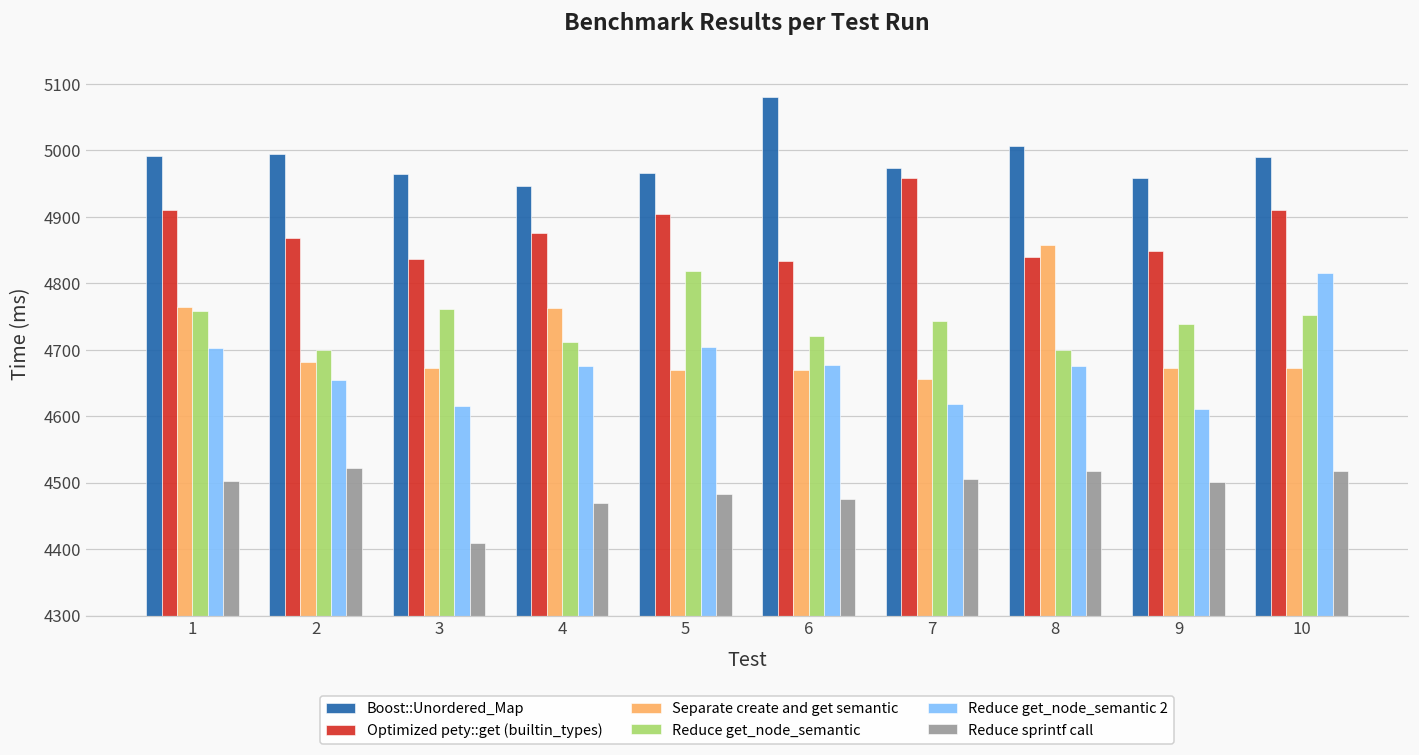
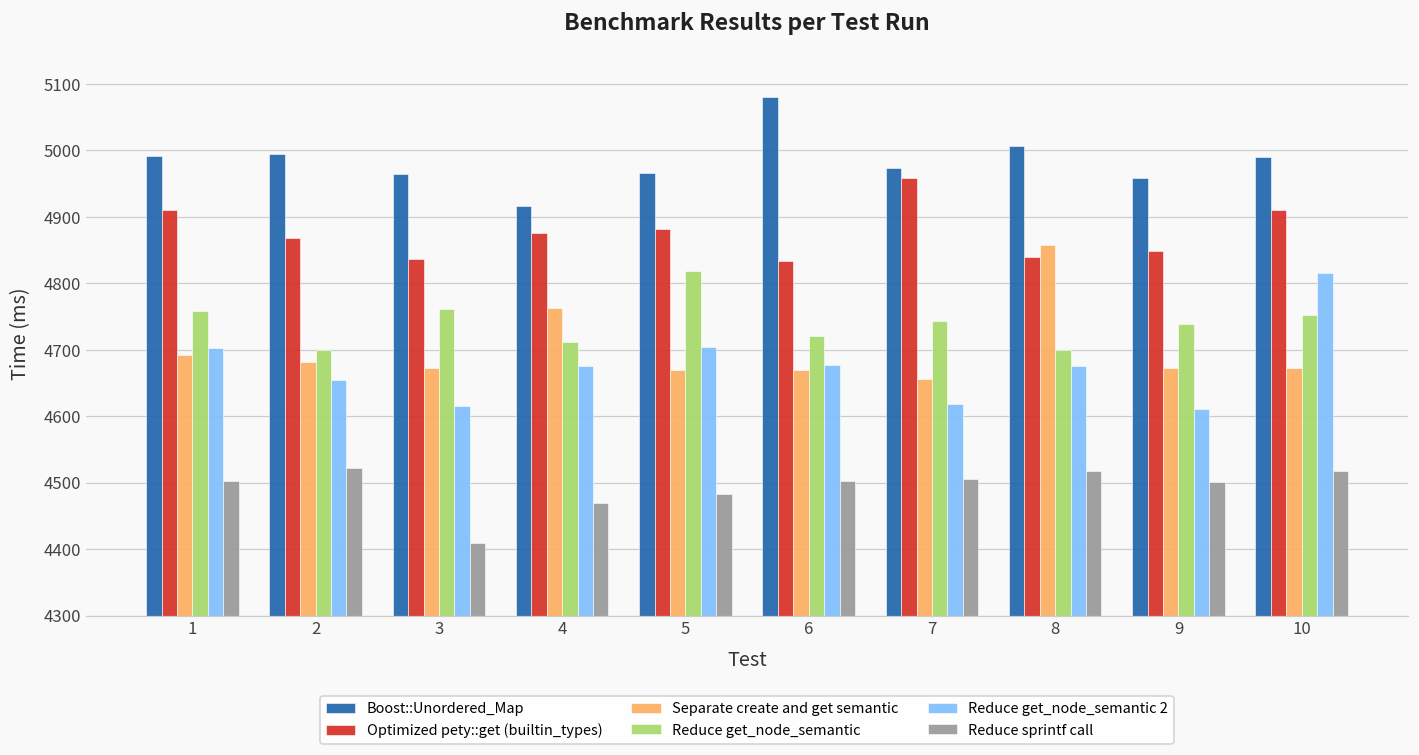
  {
    "Boost::Unordered_Map": {
      "1": 4990,
      "2": 4990,
      "3": 4970,
-     "4": 4950,
+     "4": 4920,
      "5": 4970,
      "6": 5080,
      "7": 4970,
      "8": 5010,
      "9": 4960,
      "10": 4990
    },
    "Optimized pety::get (builtin_types)": {
      "1": 4910,
      "2": 4870,
      "3": 4840,
      "4": 4880,
-     "5": 4910,
+     "5": 4880,
      "6": 4830,
      "7": 4960,
      "8": 4840,
      "9": 4850,
      "10": 4910
    },
    "Separate create and get semantic": {
-     "1": 4760,
+     "1": 4690,
      "2": 4680,
      "3": 4670,
      "4": 4760,
      "5": 4670,
      "6": 4670,
      "7": 4660,
      "8": 4860,
      "9": 4670,
      "10": 4670
    },
    "Reduce get_node_semantic": {
      "1": 4760,
      "2": 4700,
      "3": 4760,
      "4": 4710,
      "5": 4820,
      "6": 4720,
      "7": 4740,
      "8": 4700,
      "9": 4740,
      "10": 4750
    },
    "Reduce get_node_semantic 2": {
      "1": 4700,
      "2": 4660,
      "3": 4620,
      "4": 4680,
      "5": 4700,
      "6": 4680,
      "7": 4620,
      "8": 4680,
      "9": 4610,
      "10": 4820
    },
    "Reduce sprintf call": {
      "1": 4500,
      "2": 4520,
      "3": 4410,
      "4": 4470,
      "5": 4480,
-     "6": 4480,
+     "6": 4500,
      "7": 4510,
      "8": 4520,
      "9": 4500,
      "10": 4520
    }
  }
